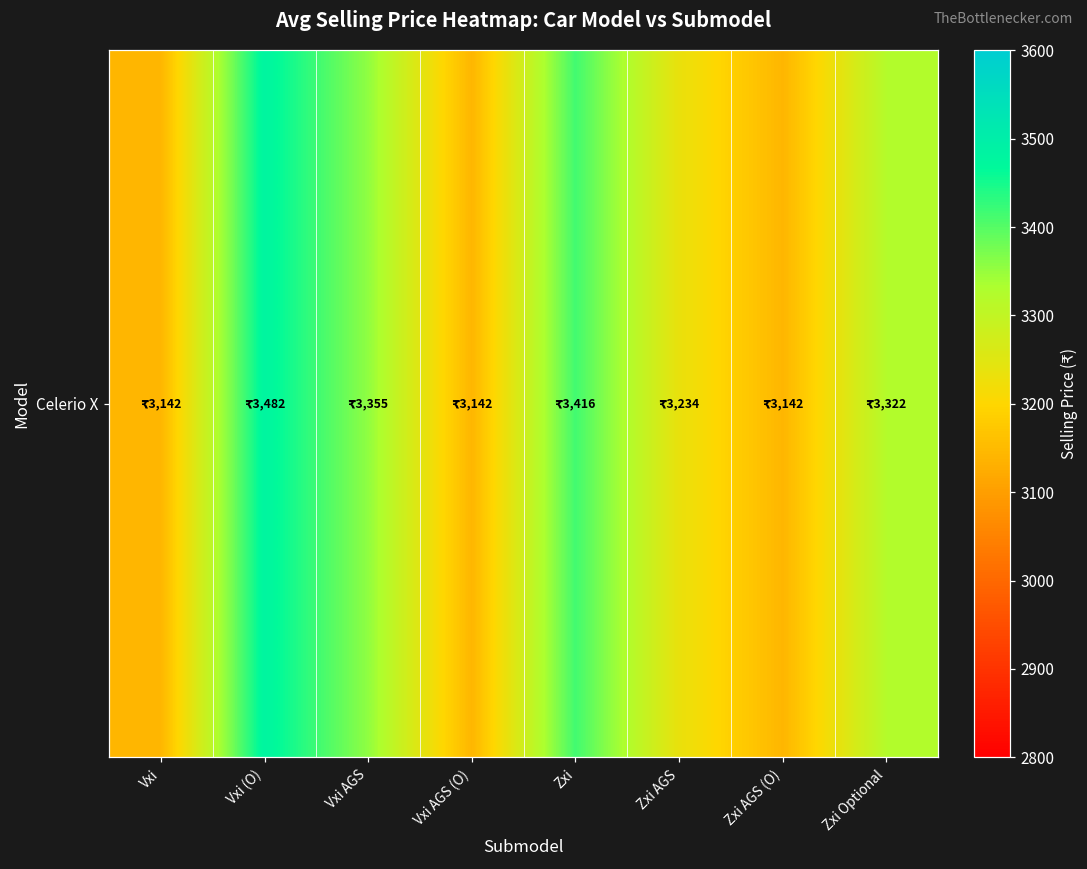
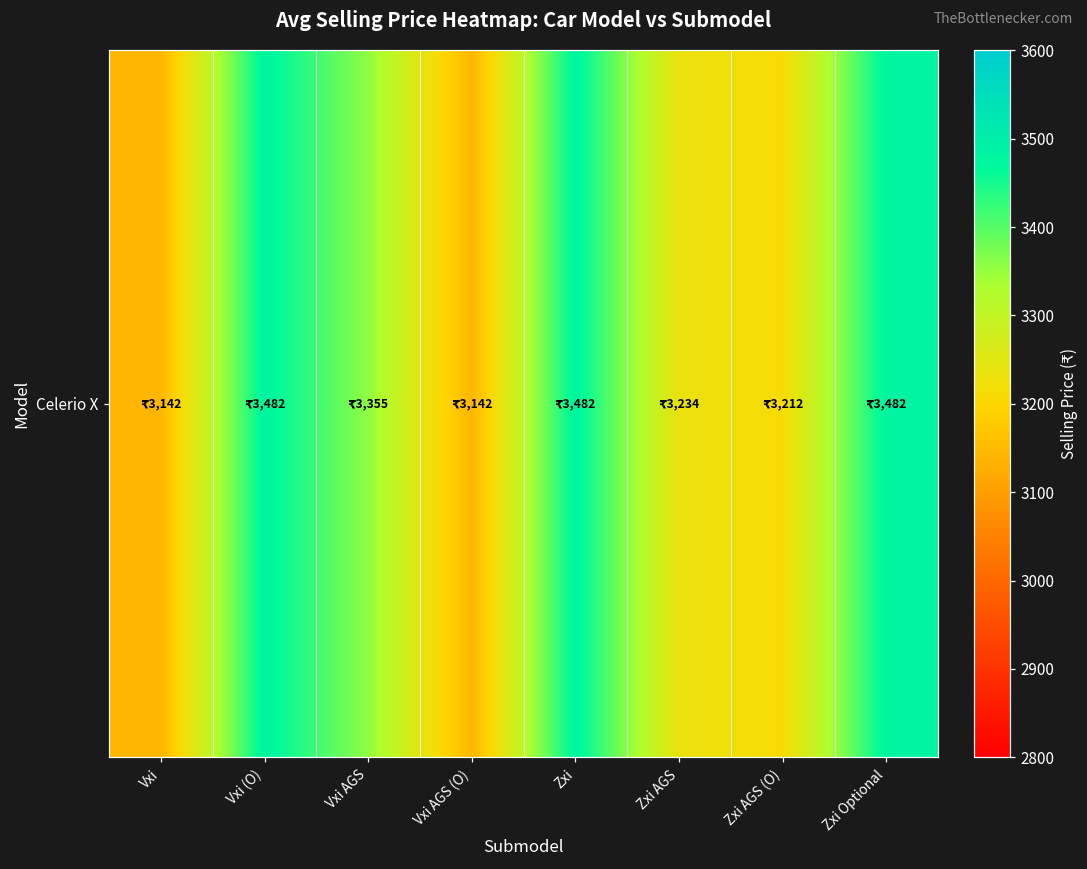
  {
    "Celerio X": {
      "Vxi": "3,142",
      "Vxi (O)": "3,482",
      "Vxi AGS": "3,355",
      "Vxi AGS (O)": "3,142",
-     "Zxi": "3,416",
+     "Zxi": "3,482",
      "Zxi AGS": "3,234",
-     "Zxi AGS (O)": "3,142",
-     "Zxi Optional": "3,322"
+     "Zxi AGS (O)": "3,212",
+     "Zxi Optional": "3,482"
    }
  }
